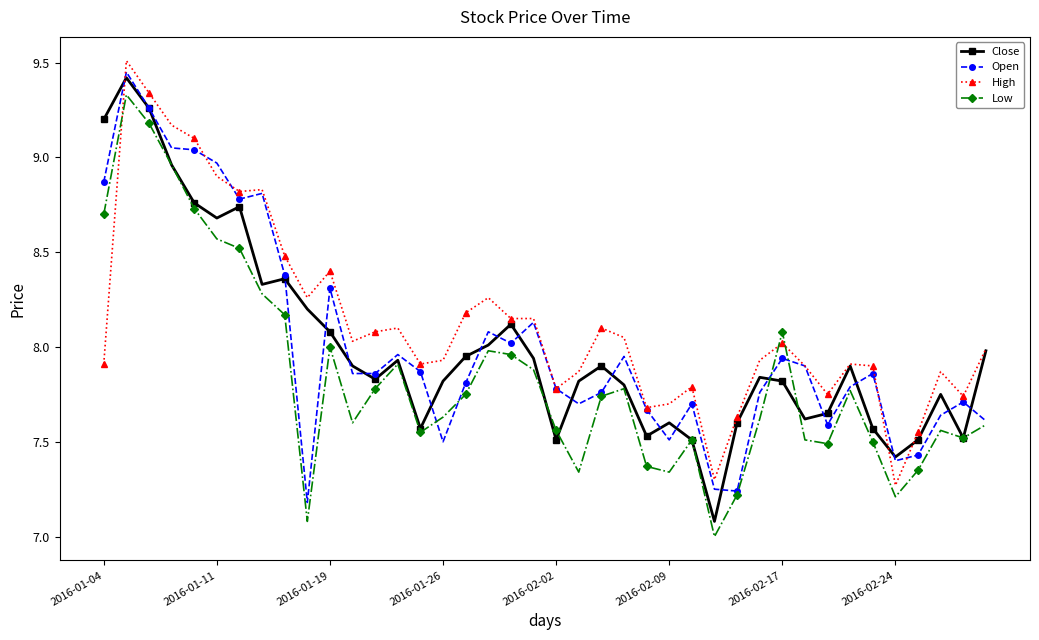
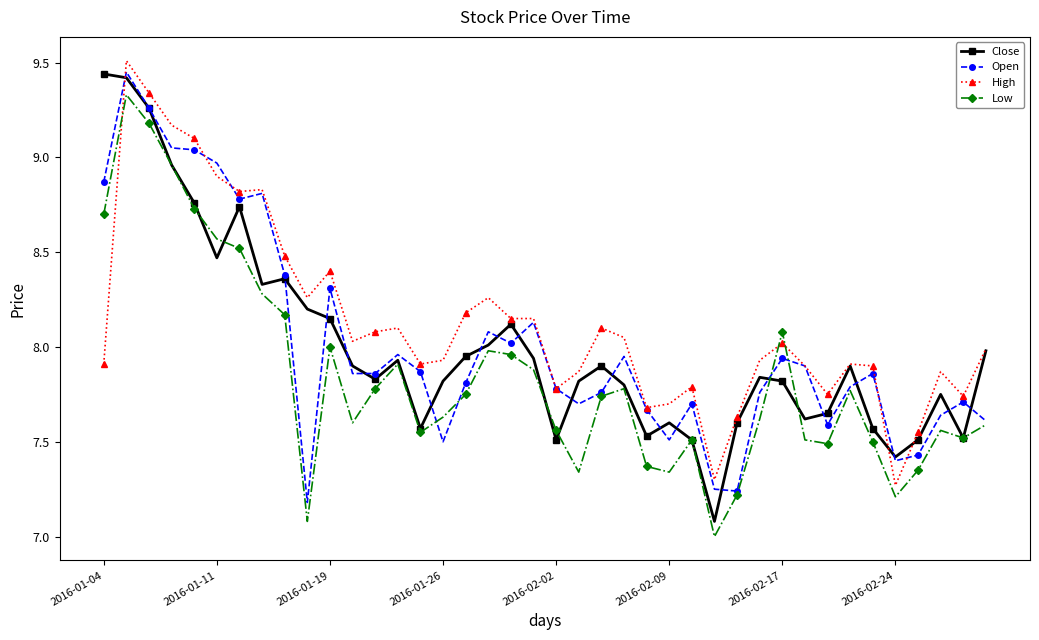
  {
    "Close": {
-     "2016-01-04": 9.20,
-     "2016-01-11": 8.68,
-     "2016-01-19": 8.08,
+     "2016-01-04": 9.44,
+     "2016-01-11": 8.47,
+     "2016-01-19": 8.15,
      "2016-01-26": 7.82,
      "2016-02-02": 7.51,
      "2016-02-09": 7.60,
      "2016-02-17": 7.82,
      "2016-02-24": 7.42
    },
    "Open": {
      "2016-01-04": 8.87,
      "2016-01-11": 8.97,
      "2016-01-19": 8.31,
      "2016-01-26": 7.50,
      "2016-02-09": 7.51,
      "2016-02-17": 7.94,
      "2016-02-24": 7.40
    },
    "High": {
      "2016-01-04": 7.91,
      "2016-01-11": 8.90,
      "2016-01-19": 8.40,
      "2016-01-26": 7.93,
      "2016-02-09": 7.70,
      "2016-02-17": 8.02,
      "2016-02-24": 7.27
    },
    "Low": {
      "2016-01-04": 8.70,
      "2016-01-11": 8.57,
      "2016-01-19": 8.00,
      "2016-01-26": 7.63,
      "2016-02-02": 7.56,
      "2016-02-09": 7.34,
      "2016-02-17": 8.08,
      "2016-02-24": 7.21
    }
  }
